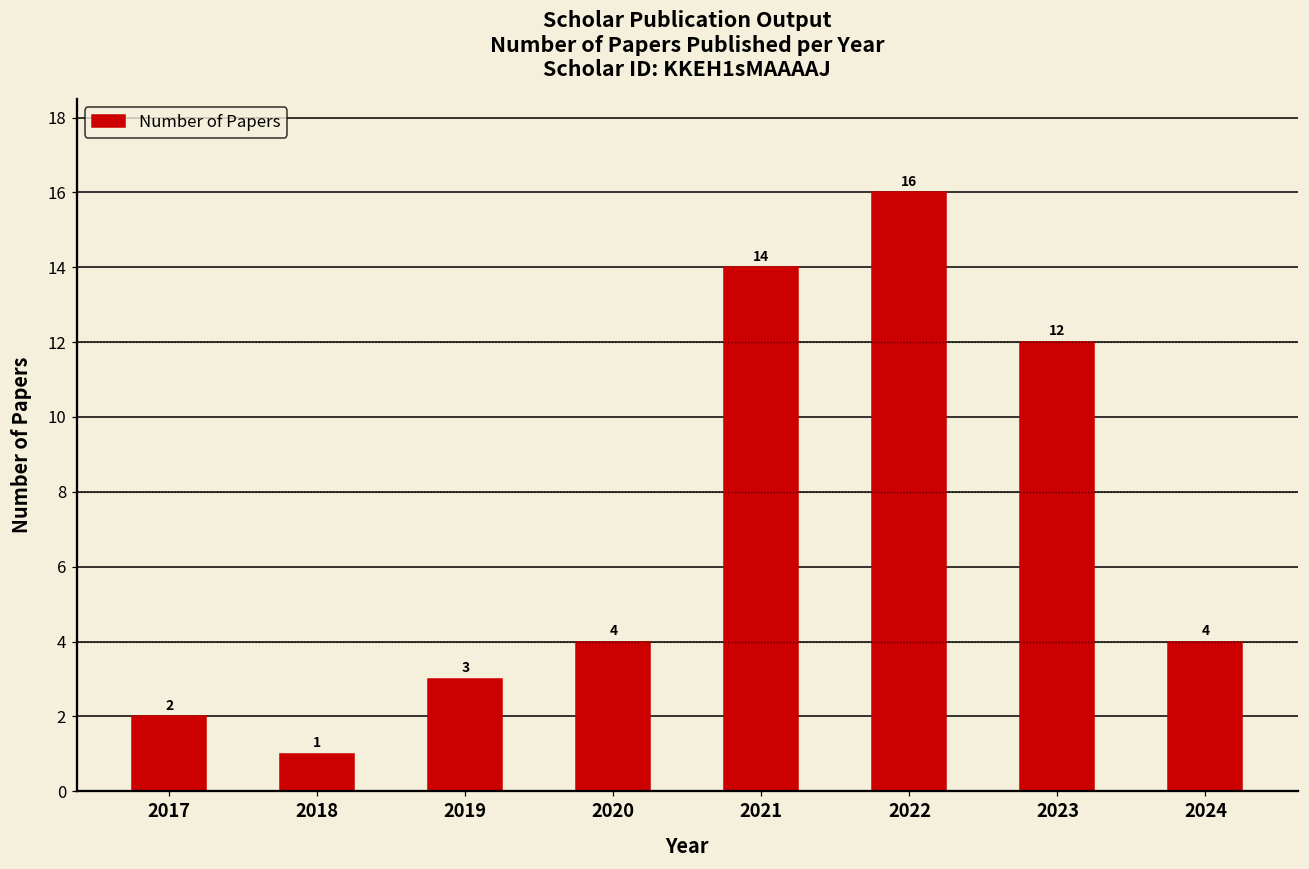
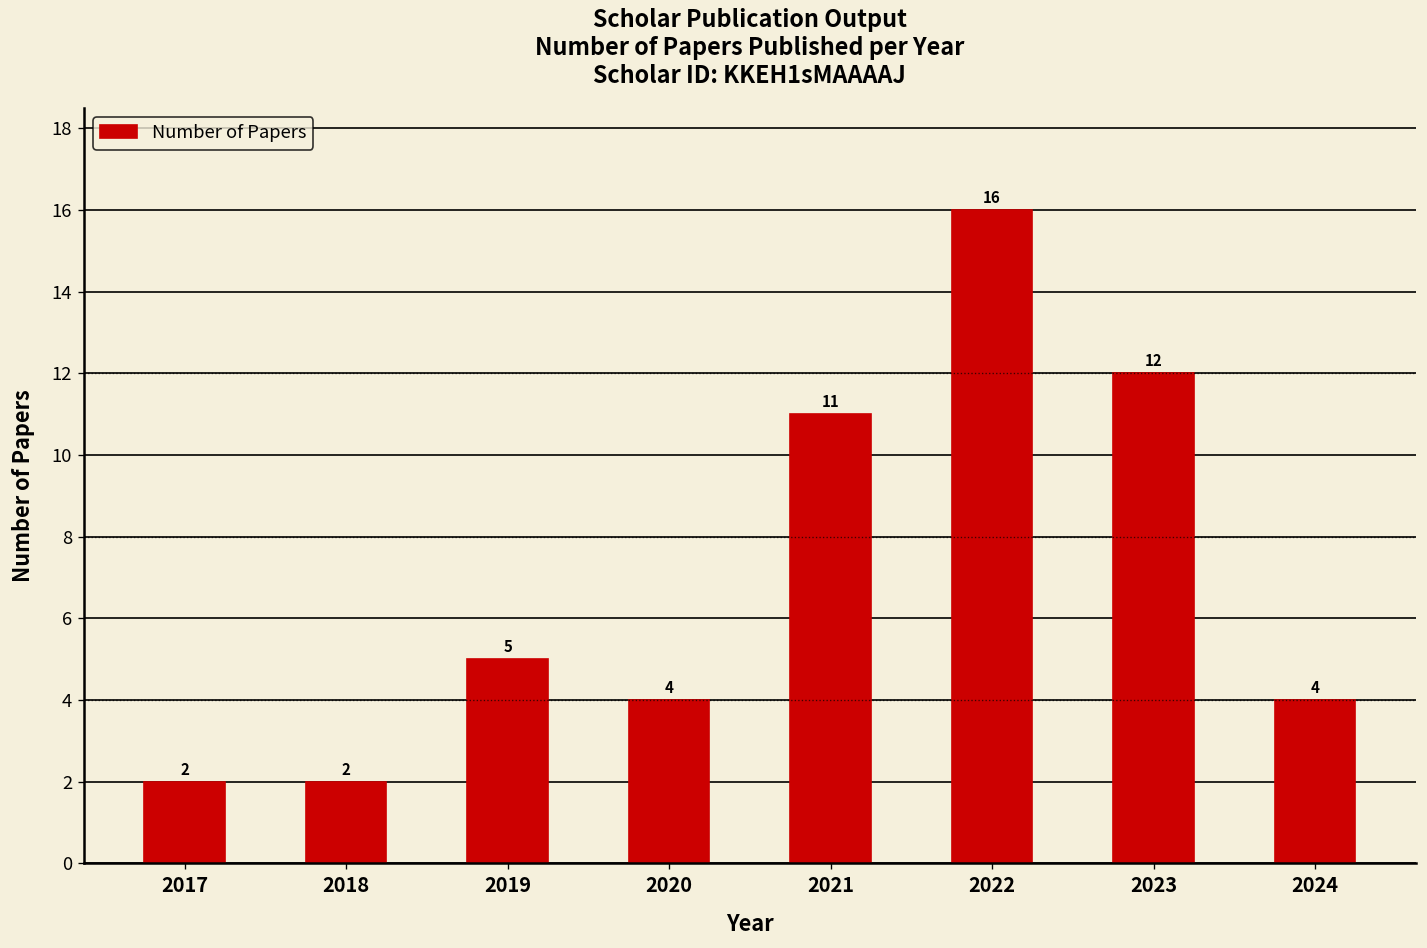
  {
    "2017": 2,
-   "2018": 1,
-   "2019": 3,
+   "2018": 2,
+   "2019": 5,
    "2020": 4,
-   "2021": 14,
+   "2021": 11,
    "2022": 16,
    "2023": 12,
    "2024": 4
  }
